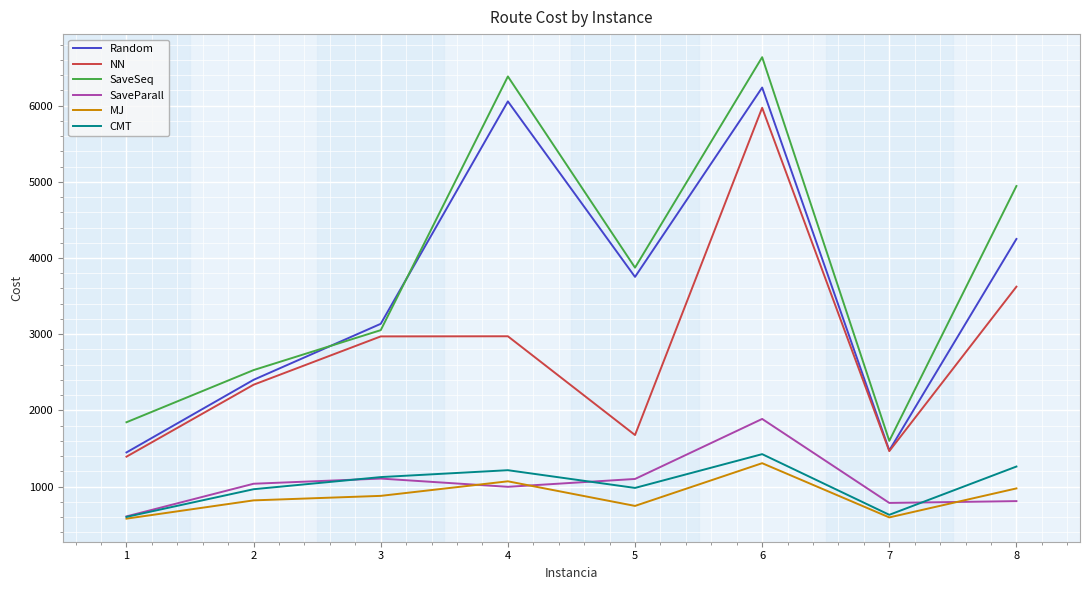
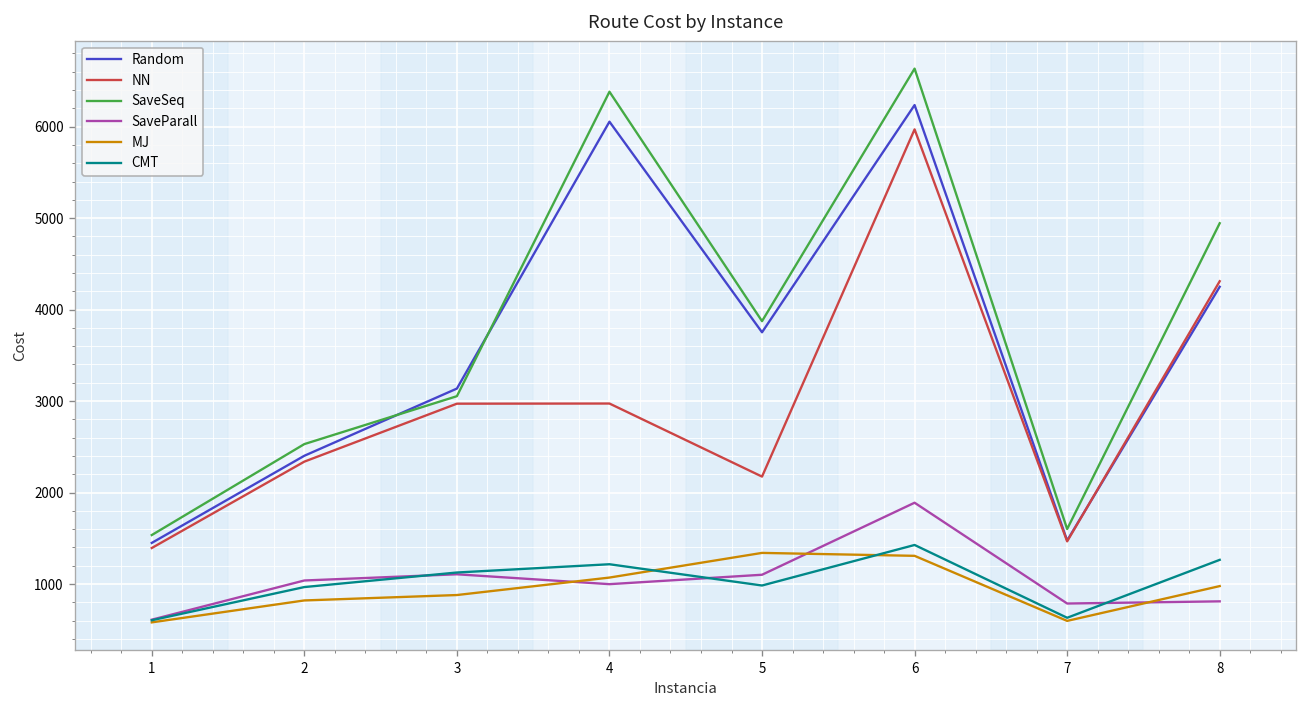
  {
    "Random": {
      "1": 1400,
      "2": 2400,
      "3": 3100,
      "4": 6100,
      "5": 3800,
      "6": 6200,
      "8": 4200
    },
    "NN": {
      "1": 1400,
      "2": 2300,
      "3": 3000,
      "4": 3000,
-     "5": 1700,
+     "5": 2200,
      "6": 6000,
-     "8": 3600
+     "8": 4300
    },
    "SaveSeq": {
-     "1": 1800,
+     "1": 1500,
      "2": 2500,
      "3": 3100,
      "4": 6400,
      "5": 3900,
      "6": 6600,
      "7": 1600,
      "8": 4900
    },
    "SaveParall": {
      "2": 1000,
      "4": 1000,
      "5": 1100,
      "6": 1900,
      "7": 800,
      "8": 800
    },
    "MJ": {
      "2": 800,
      "3": 900,
      "4": 1100,
-     "5": 700,
+     "5": 1300,
      "6": 1300,
      "7": 600,
      "8": 1000
    },
    "CMT": {
      "2": 1000,
      "4": 1200,
      "5": 1000,
      "6": 1400,
      "7": 600,
      "8": 1300
    }
  }
